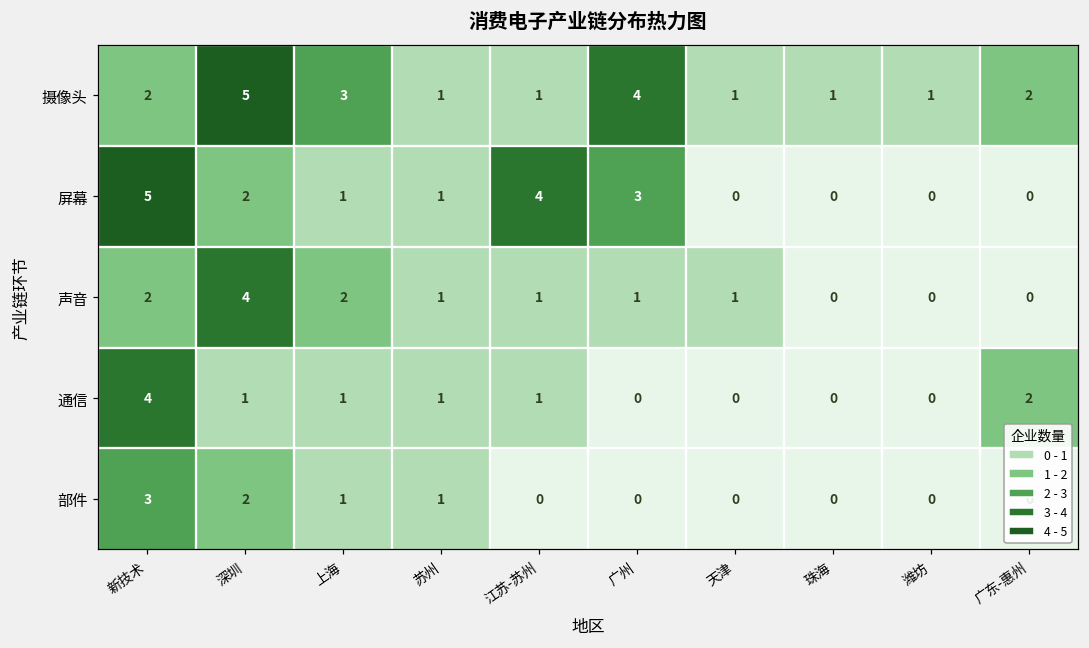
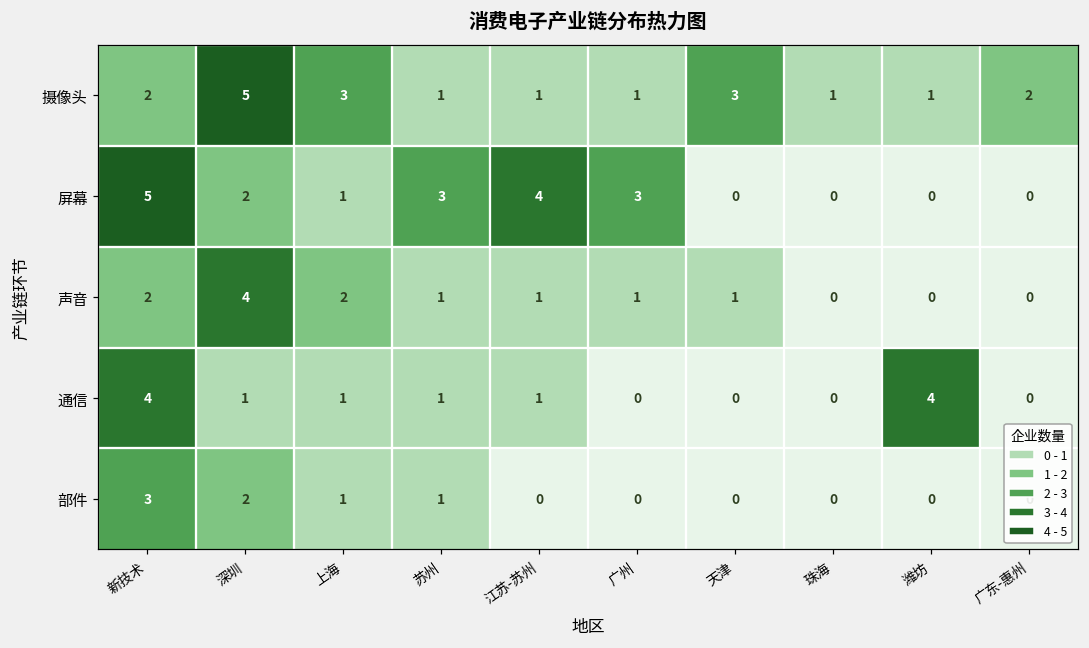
  {
    "摄像头": {
      "新技术": 2,
      "深圳": 5,
      "上海": 3,
      "苏州": 1,
      "江苏-苏州": 1,
-     "广州": 4,
-     "天津": 1,
+     "广州": 1,
+     "天津": 3,
      "珠海": 1,
      "潍坊": 1,
      "广东-惠州": 2
    },
    "屏幕": {
      "新技术": 5,
      "深圳": 2,
      "上海": 1,
-     "苏州": 1,
+     "苏州": 3,
      "江苏-苏州": 4,
      "广州": 3,
      "天津": 0,
      "珠海": 0,
      "潍坊": 0,
      "广东-惠州": 0
    },
    "声音": {
      "新技术": 2,
      "深圳": 4,
      "上海": 2,
      "苏州": 1,
      "江苏-苏州": 1,
      "广州": 1,
      "天津": 1,
      "珠海": 0,
      "潍坊": 0,
      "广东-惠州": 0
    },
    "通信": {
      "新技术": 4,
      "深圳": 1,
      "上海": 1,
      "苏州": 1,
      "江苏-苏州": 1,
      "广州": 0,
      "天津": 0,
      "珠海": 0,
-     "潍坊": 0,
-     "广东-惠州": 2
+     "潍坊": 4,
+     "广东-惠州": 0
    },
    "部件": {
      "新技术": 3,
      "深圳": 2,
      "上海": 1,
      "苏州": 1,
      "江苏-苏州": 0,
      "广州": 0,
      "天津": 0,
      "珠海": 0,
      "潍坊": 0
    }
  }
